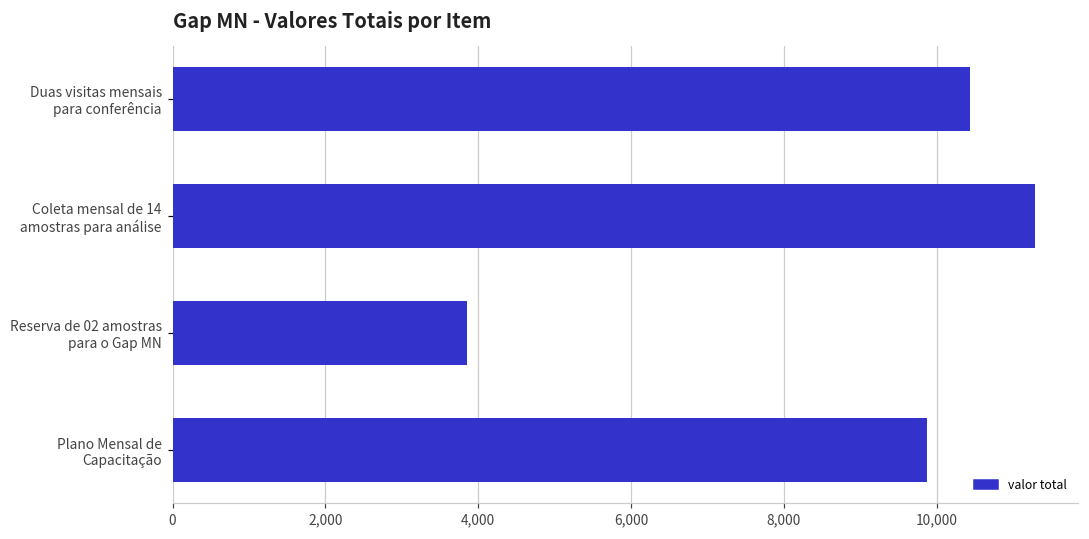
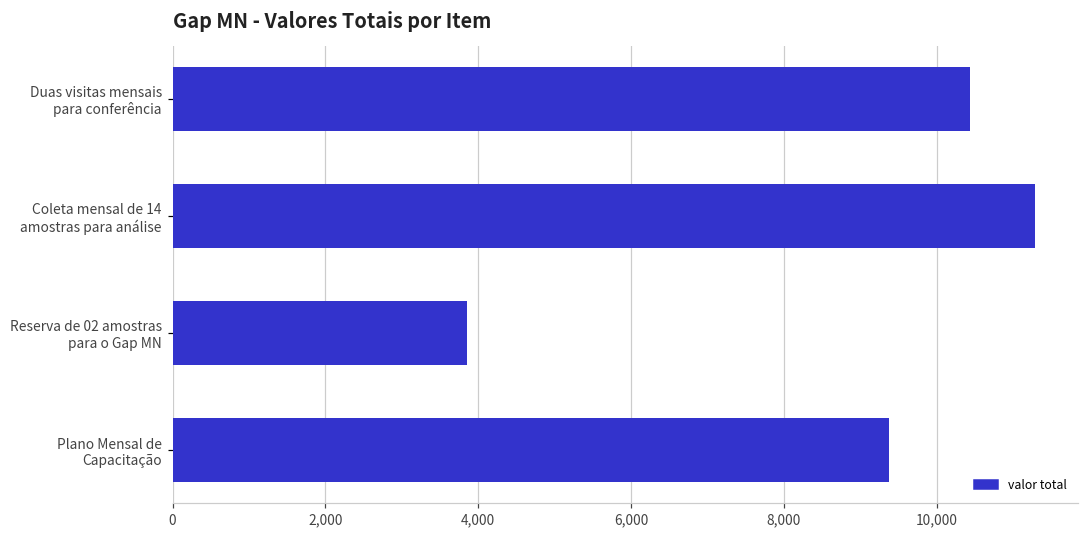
  {
    "Duas visitas mensais para conferência": "10,400",
    "Coleta mensal de 14 amostras para análise": "11,300",
    "Reserva de 02 amostras para o Gap MN": "3,900",
-   "Plano Mensal de Capacitação": "9,900"
+   "Plano Mensal de Capacitação": "9,400"
  }
